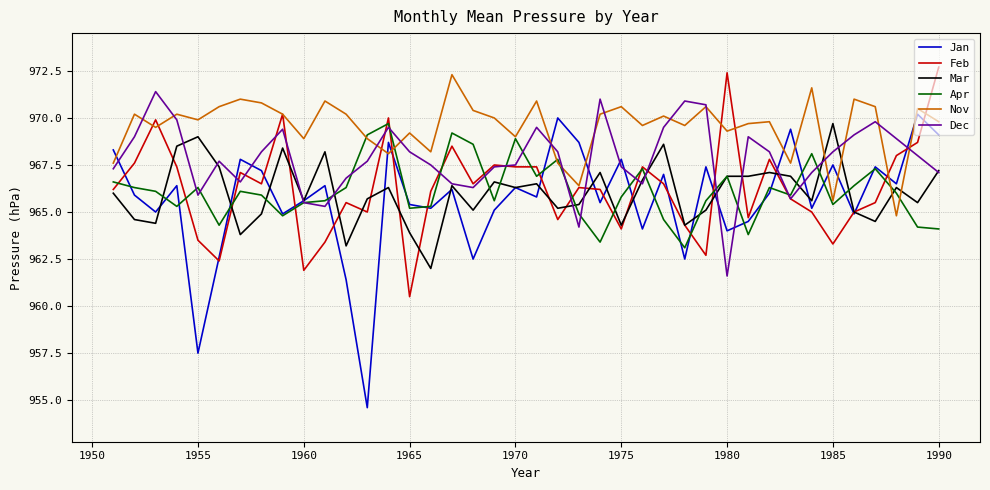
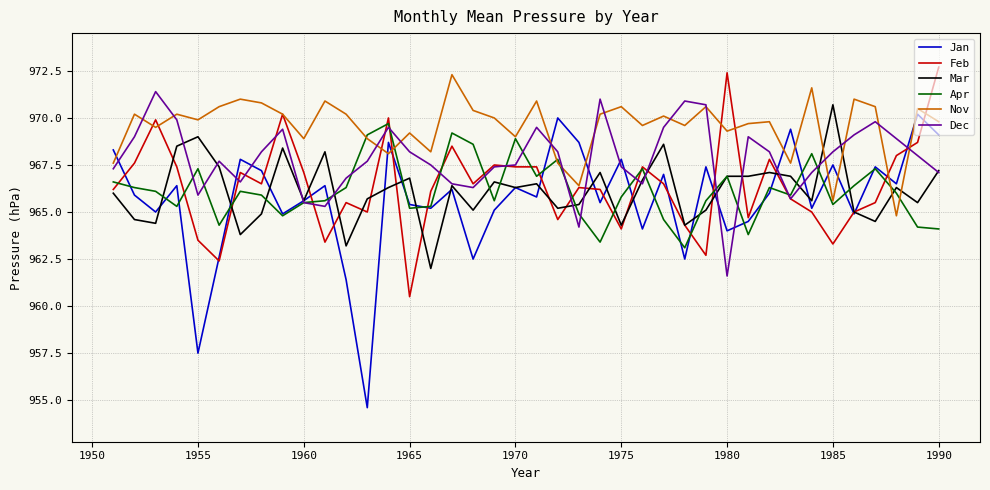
  {
    "Jan": {
      "1955": 957.5,
      "1965": 965.4,
      "1975": 967.8,
      "1980": 964.0,
      "1985": 967.5
    },
    "Feb": {
      "1955": 963.5,
-     "1960": 961.9,
+     "1960": 967.1,
      "1965": 960.5,
      "1975": 964.1,
      "1980": 972.4,
      "1985": 963.3
    },
    "Mar": {
      "1955": 969.0,
-     "1965": 963.9,
+     "1965": 966.8,
      "1975": 964.3,
-     "1985": 969.7
+     "1985": 970.7
    },
    "Apr": {
-     "1955": 966.3,
+     "1955": 967.3,
      "1965": 965.2,
      "1975": 965.8,
      "1985": 965.4,
      "1990": 964.1
    },
    "Nov": {
      "1955": 969.9,
      "1960": 968.9,
      "1965": 969.2,
      "1975": 970.6,
      "1980": 969.3,
      "1985": 965.6
    },
    "Dec": {
      "1955": 965.9,
      "1965": 968.2,
      "1975": 967.4,
      "1980": 961.6,
      "1985": 968.2
    }
  }
